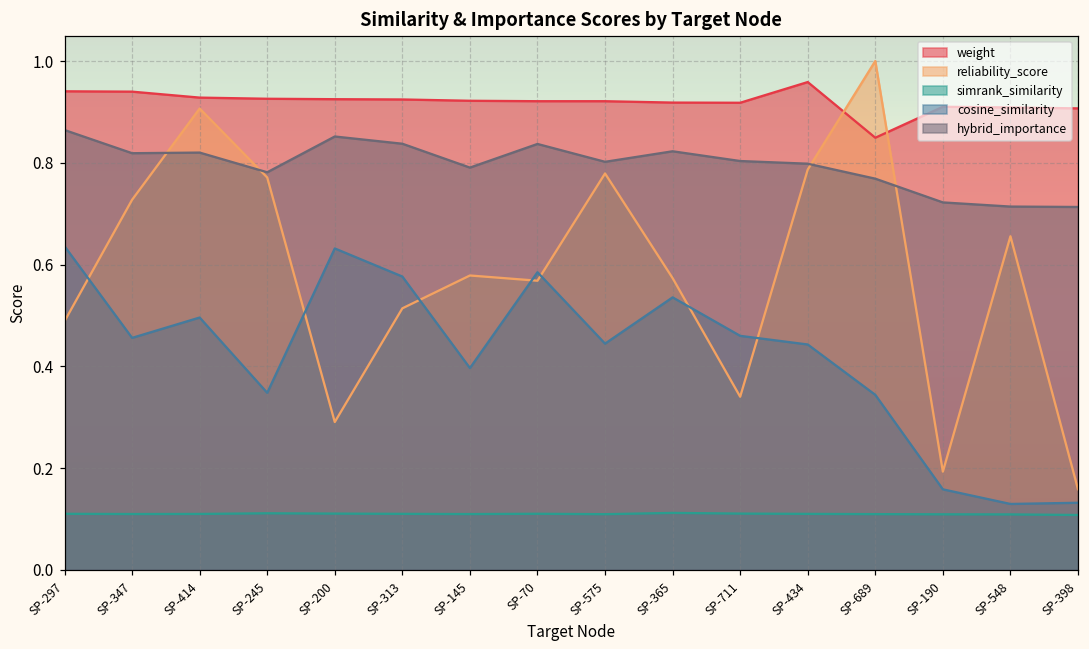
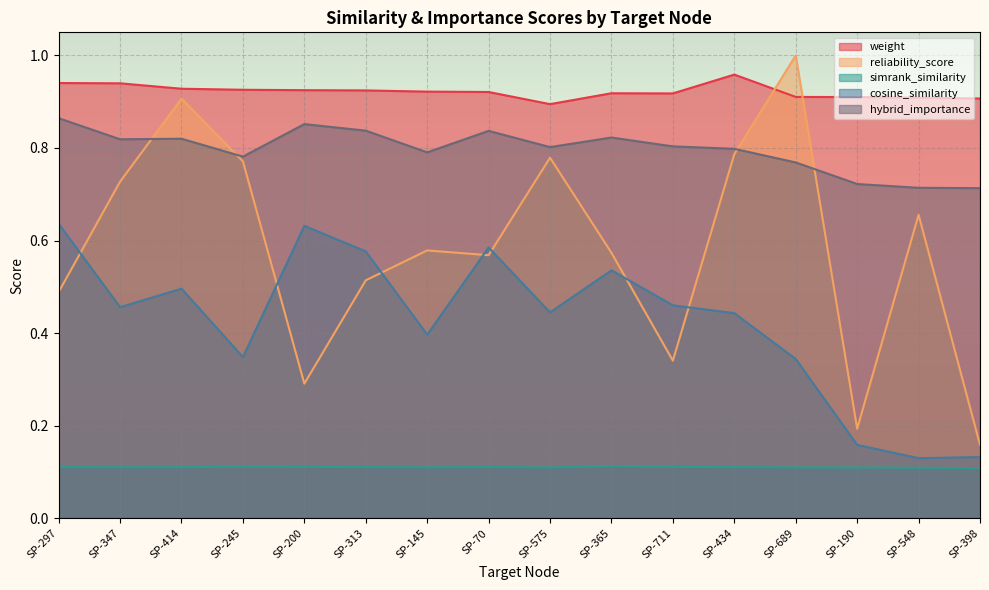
  {
    "weight": {
      "SP-297": 0.94,
      "SP-347": 0.94,
      "SP-414": 0.93,
      "SP-245": 0.93,
      "SP-200": 0.92,
      "SP-313": 0.92,
      "SP-145": 0.92,
      "SP-70": 0.92,
-     "SP-575": 0.92,
+     "SP-575": 0.89,
      "SP-365": 0.92,
      "SP-711": 0.92,
      "SP-434": 0.96,
-     "SP-689": 0.85,
+     "SP-689": 0.91,
      "SP-398": 0.91
    },
    "reliability_score": {
      "SP-297": 0.49,
      "SP-347": 0.73,
      "SP-414": 0.91,
      "SP-245": 0.77,
      "SP-200": 0.29,
      "SP-313": 0.51,
      "SP-145": 0.58,
      "SP-70": 0.57,
      "SP-575": 0.78,
      "SP-365": 0.57,
      "SP-711": 0.34,
      "SP-434": 0.79,
      "SP-689": 1.00,
      "SP-190": 0.19,
      "SP-548": 0.66,
      "SP-398": 0.16
    }
  }
